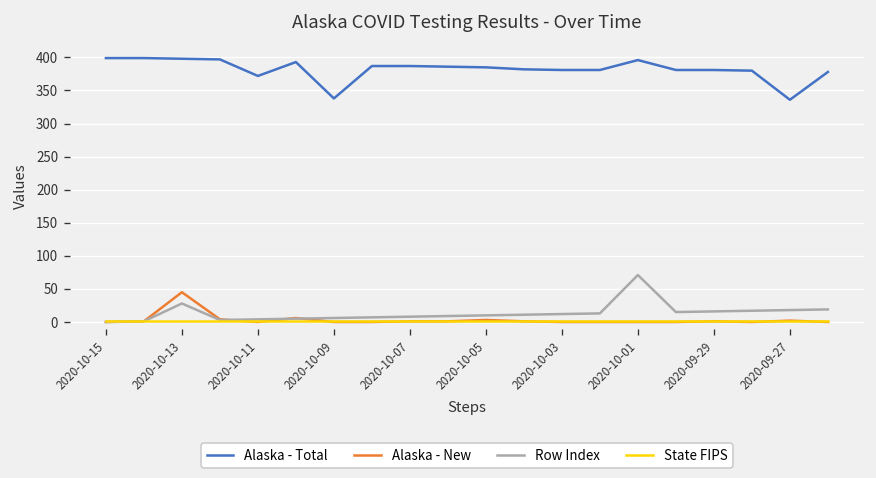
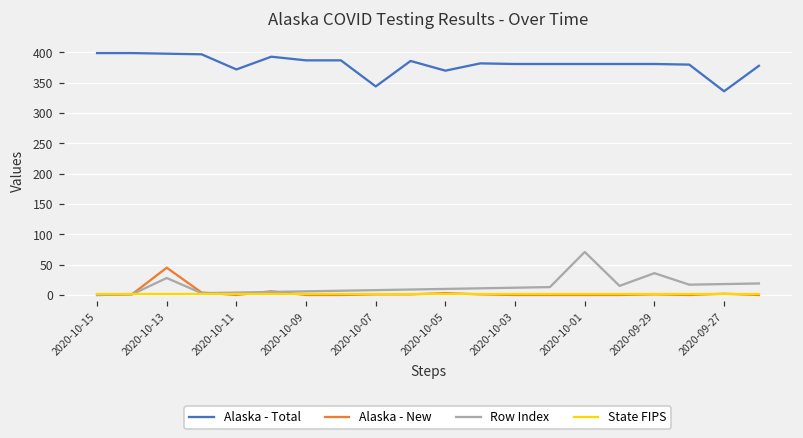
  {
    "Alaska - Total": {
      "2020-10-15": 400,
      "2020-10-13": 400,
      "2020-10-11": 370,
-     "2020-10-09": 340,
-     "2020-10-07": 390,
-     "2020-10-05": 390,
+     "2020-10-09": 390,
+     "2020-10-07": 340,
+     "2020-10-05": 370,
      "2020-10-03": 380,
-     "2020-10-01": 400,
+     "2020-10-01": 380,
      "2020-09-29": 380,
      "2020-09-27": 340
    },
    "Alaska - New": {
      "2020-10-13": 50
    },
    "Row Index": {
      "2020-10-13": 30,
      "2020-10-07": 10,
      "2020-10-05": 10,
      "2020-10-03": 10,
      "2020-10-01": 70,
-     "2020-09-29": 20,
+     "2020-09-29": 40,
      "2020-09-27": 20
    },
    "State FIPS": {
      "2020-10-13": 0
    }
  }
